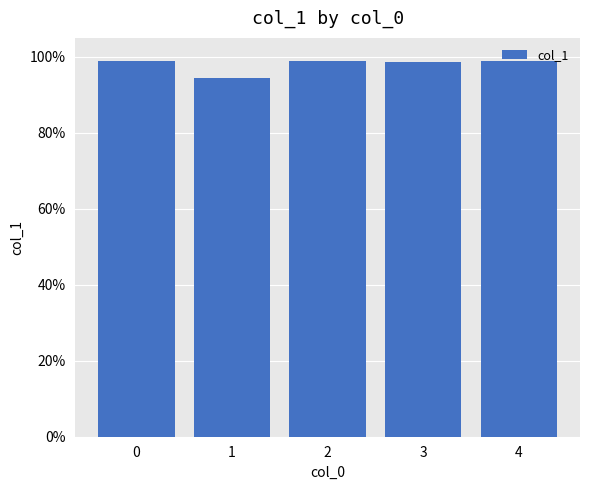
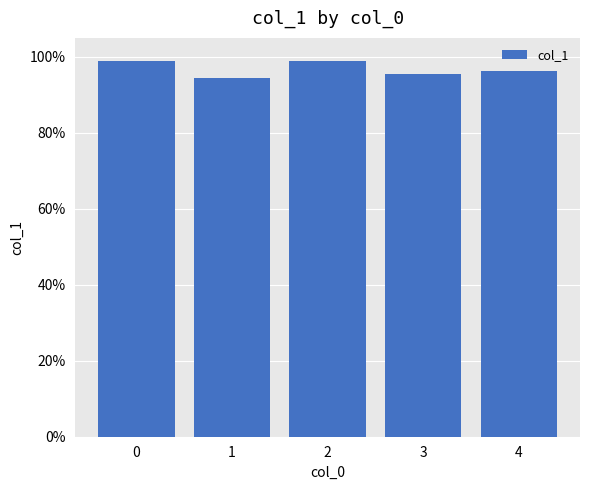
  {
    "0": "99%",
    "1": "94%",
    "2": "99%",
-   "3": "99%",
-   "4": "99%"
+   "3": "96%",
+   "4": "96%"
  }
